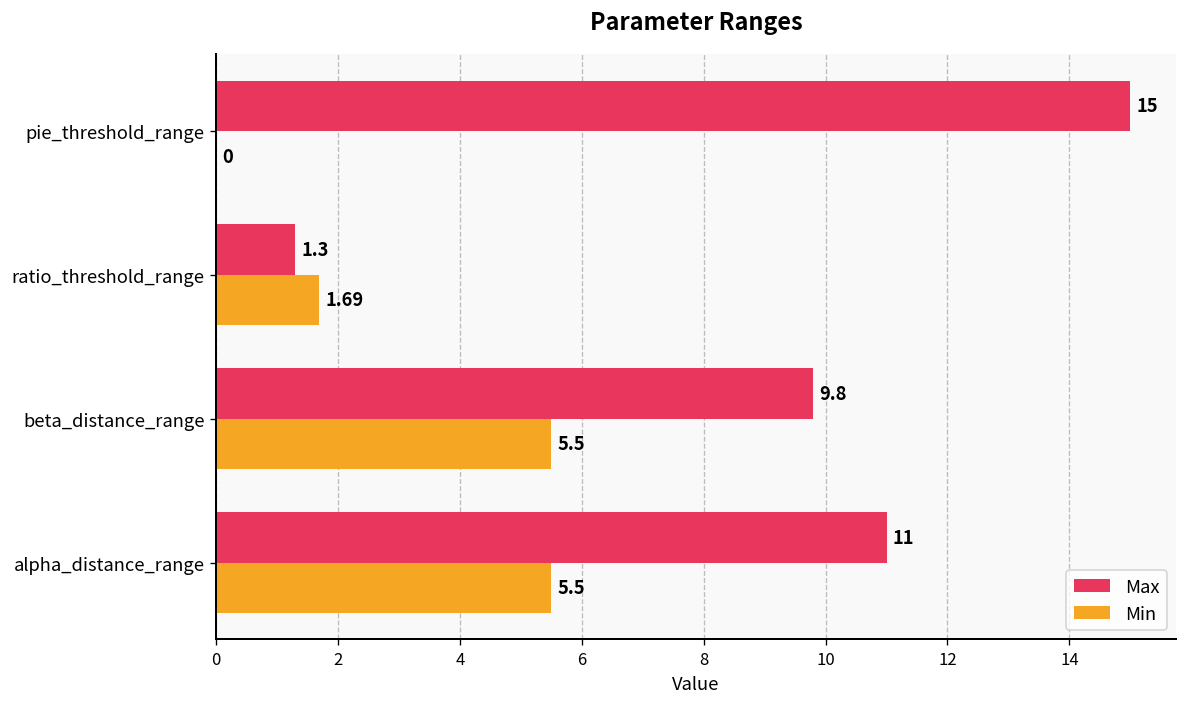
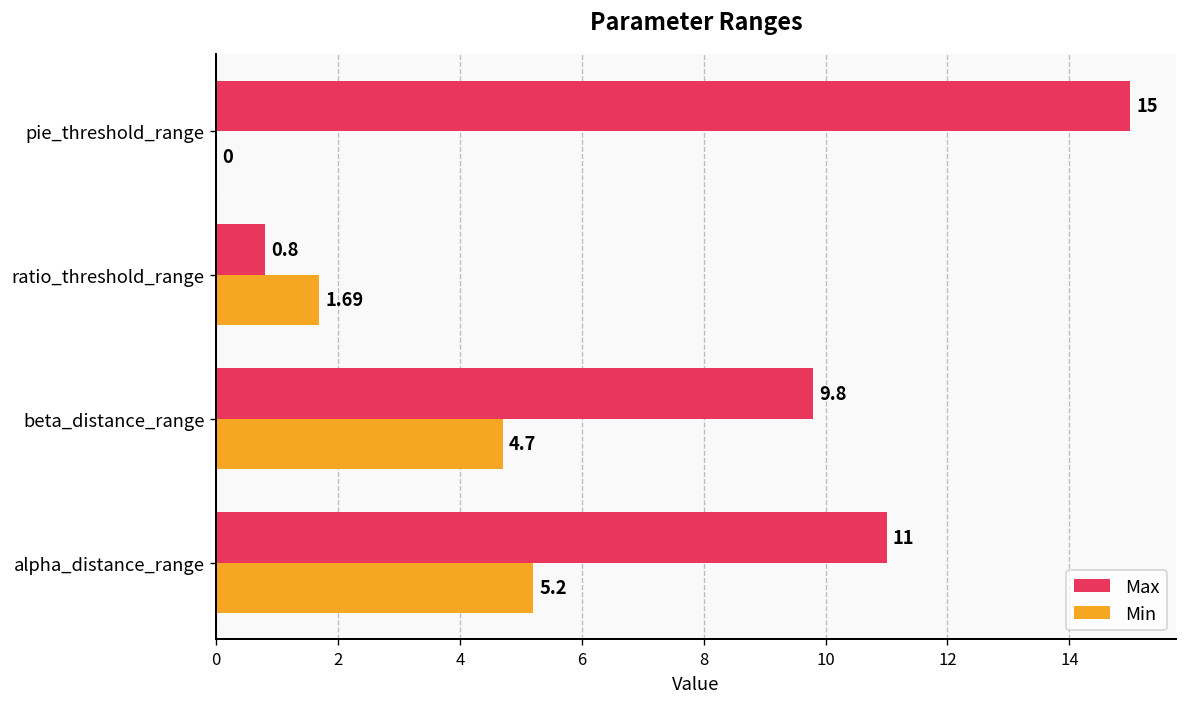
  {
    "Max": {
      "pie_threshold_range": 15,
-     "ratio_threshold_range": 1.3,
+     "ratio_threshold_range": 0.8,
      "beta_distance_range": 9.8,
      "alpha_distance_range": 11
    },
    "Min": {
      "pie_threshold_range": 0,
      "ratio_threshold_range": 1.69,
-     "beta_distance_range": 5.5,
-     "alpha_distance_range": 5.5
+     "beta_distance_range": 4.7,
+     "alpha_distance_range": 5.2
    }
  }
